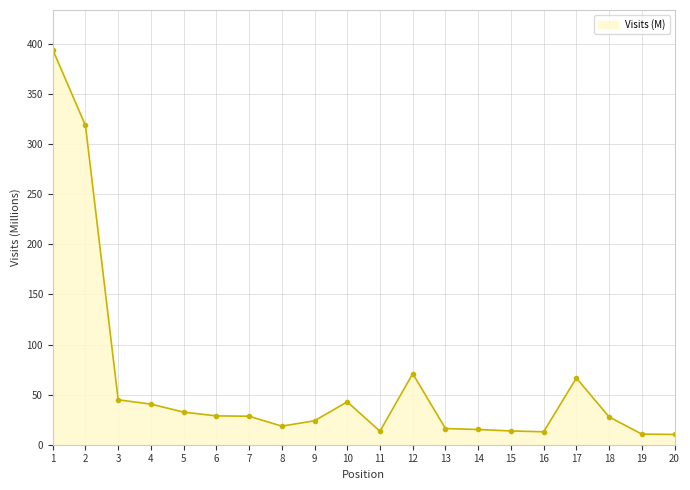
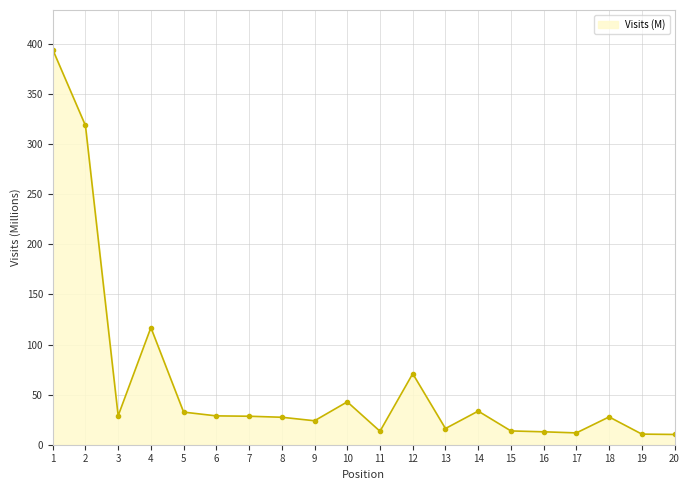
  {
    "1": 394,
    "2": 319,
-   "3": 45,
-   "4": 41,
+   "3": 29,
+   "4": 117,
    "5": 33,
    "6": 29,
    "7": 28,
-   "8": 19,
+   "8": 27,
    "9": 24,
    "10": 43,
    "11": 13,
    "12": 71,
    "13": 16,
-   "14": 15,
+   "14": 34,
    "15": 14,
    "16": 13,
-   "17": 67,
+   "17": 12,
    "18": 28,
    "19": 11,
    "20": 10
  }
